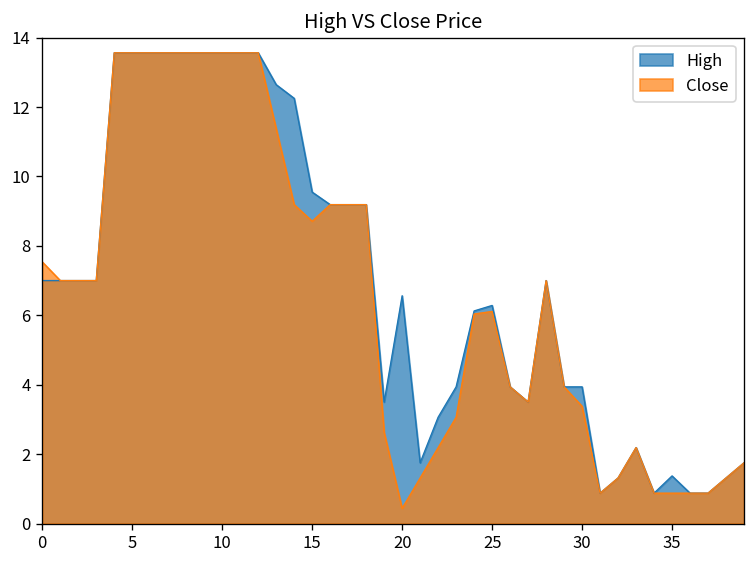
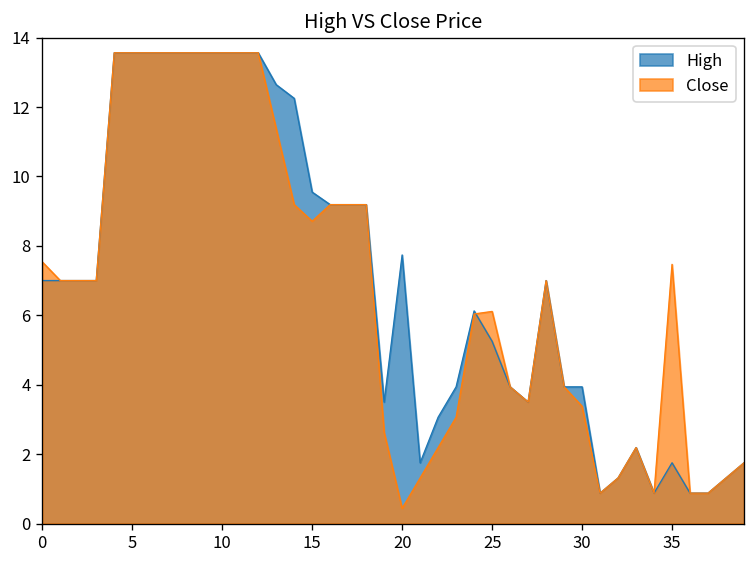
  {
    "High": {
      "0": 7.0,
      "15": 9.5,
-     "20": 6.6,
-     "25": 6.3,
+     "20": 7.7,
+     "25": 5.3,
      "30": 3.9,
-     "35": 1.4
+     "35": 1.7
    },
    "Close": {
      "0": 7.5,
      "15": 8.7,
      "20": 0.4,
      "25": 6.1,
      "30": 3.4,
-     "35": 0.9
+     "35": 7.5
    }
  }
